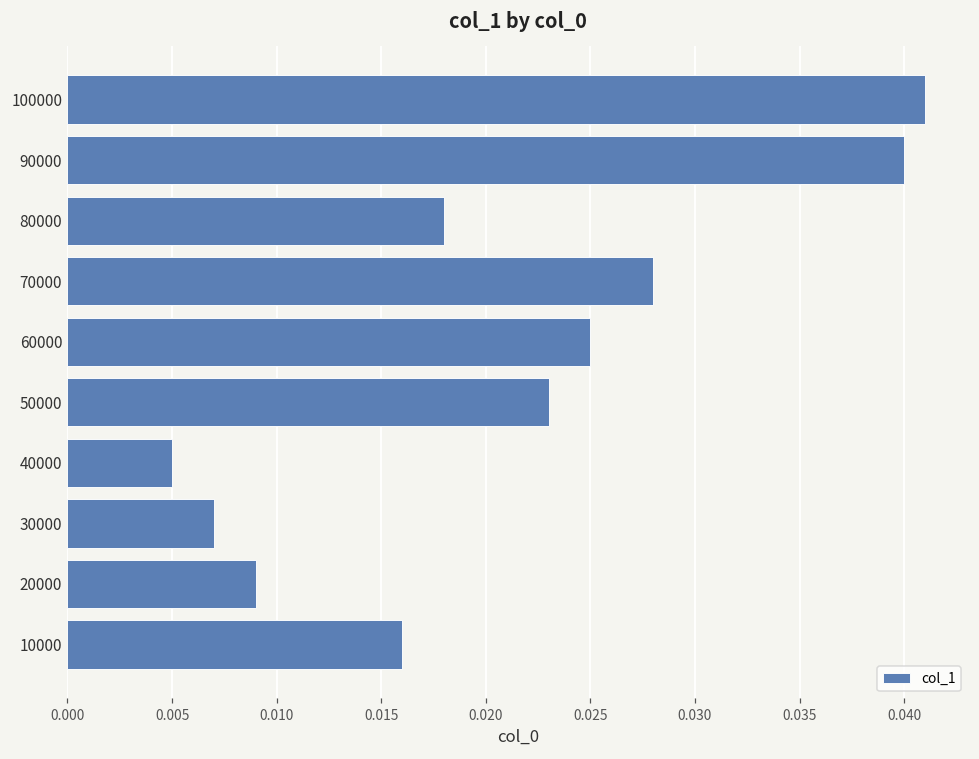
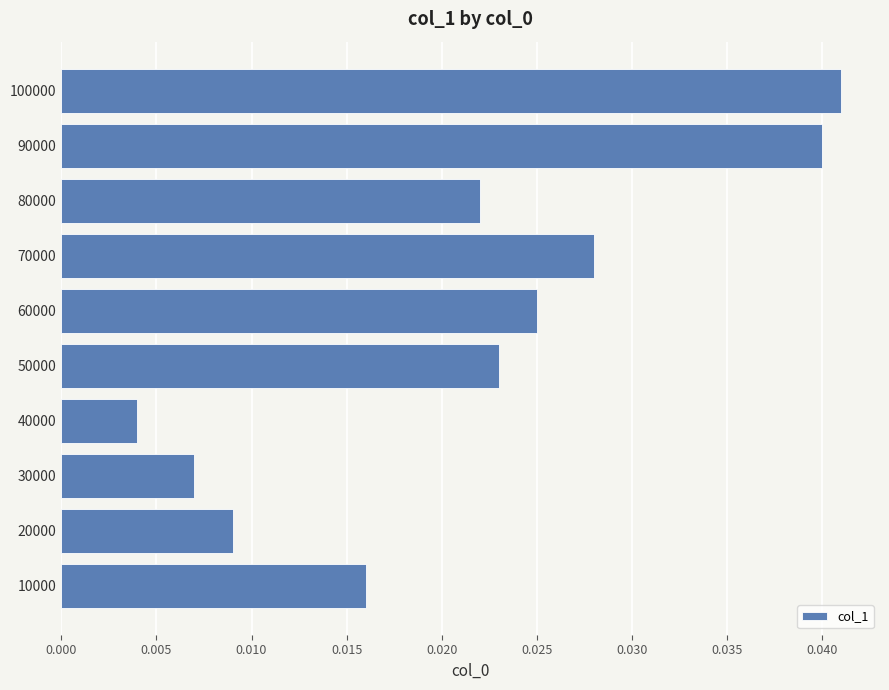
  {
    "100000": 0.041,
    "90000": 0.040,
-   "80000": 0.018,
+   "80000": 0.022,
    "70000": 0.028,
    "60000": 0.025,
    "50000": 0.023,
-   "40000": 0.005,
+   "40000": 0.004,
    "30000": 0.007,
    "20000": 0.009,
    "10000": 0.016
  }
